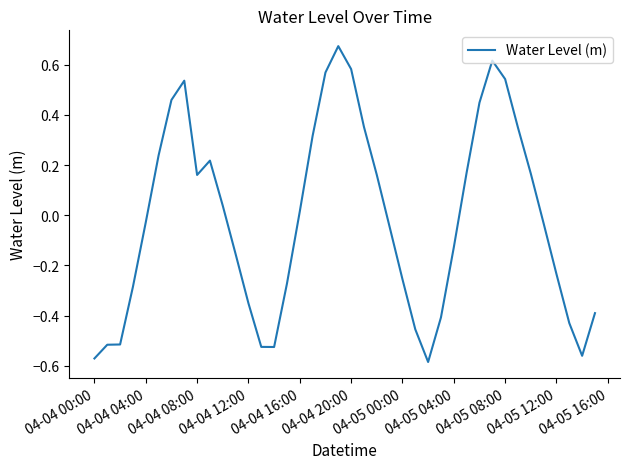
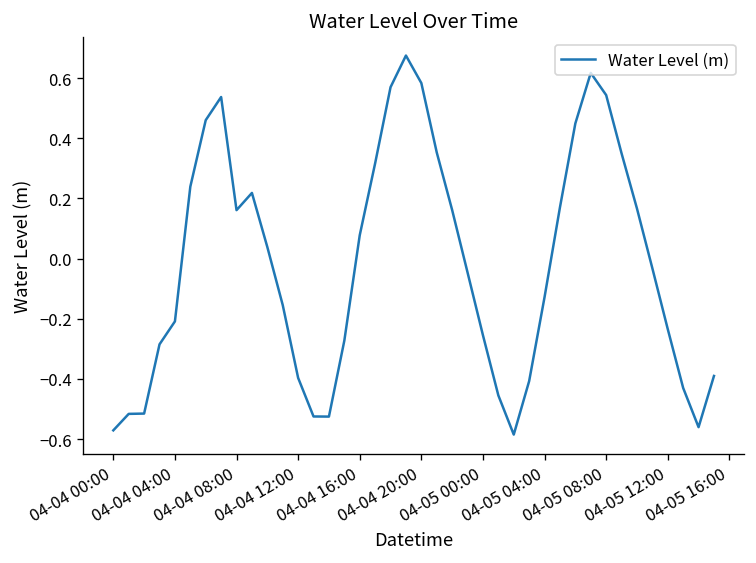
  {
    "04-04 00:00": -0.57,
-   "04-04 04:00": -0.03,
+   "04-04 04:00": -0.21,
    "04-04 08:00": 0.16,
-   "04-04 12:00": -0.35,
-   "04-04 16:00": 0.02,
+   "04-04 12:00": -0.40,
+   "04-04 16:00": 0.08,
    "04-04 20:00": 0.58,
    "04-05 00:00": -0.25,
    "04-05 04:00": -0.13,
    "04-05 08:00": 0.54,
    "04-05 12:00": -0.23
  }
